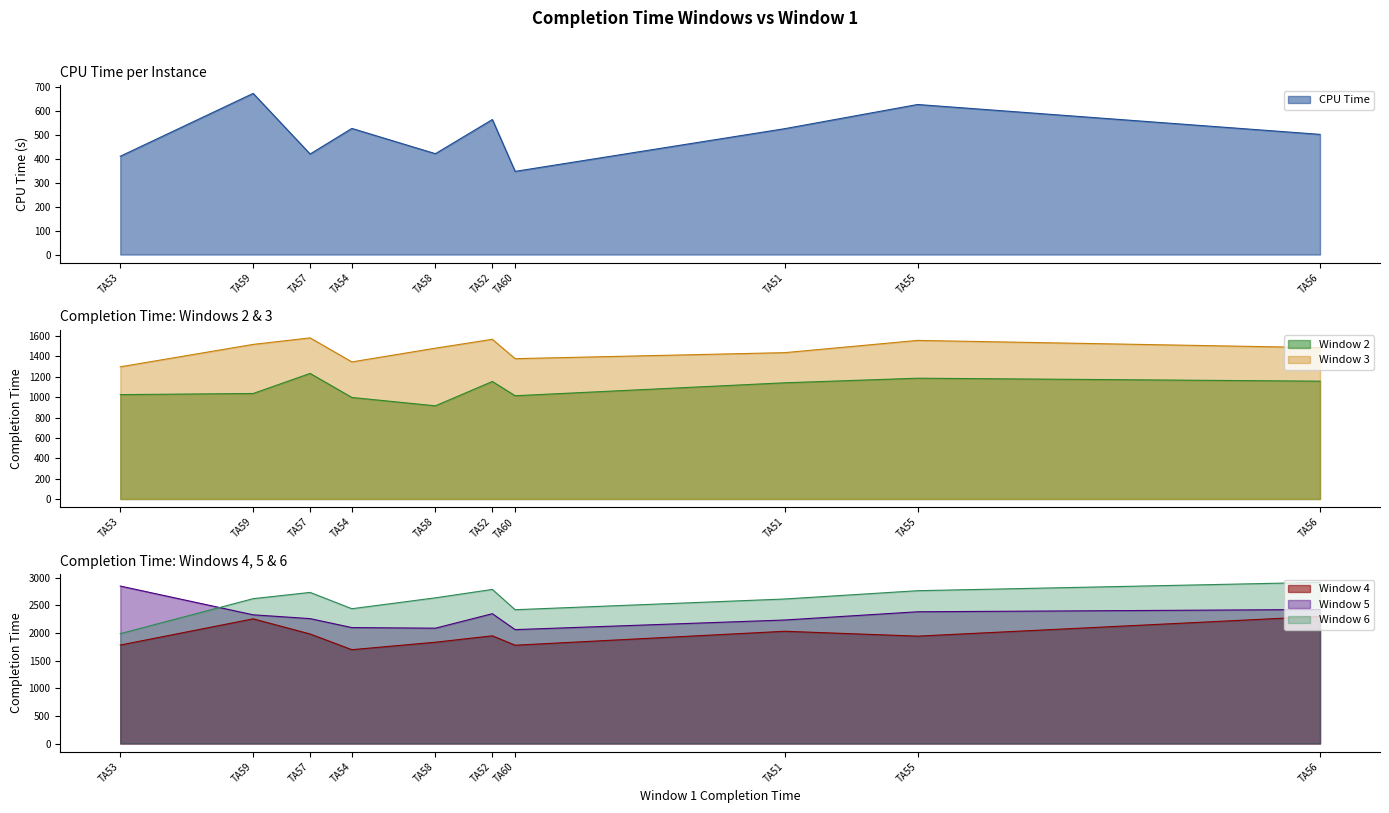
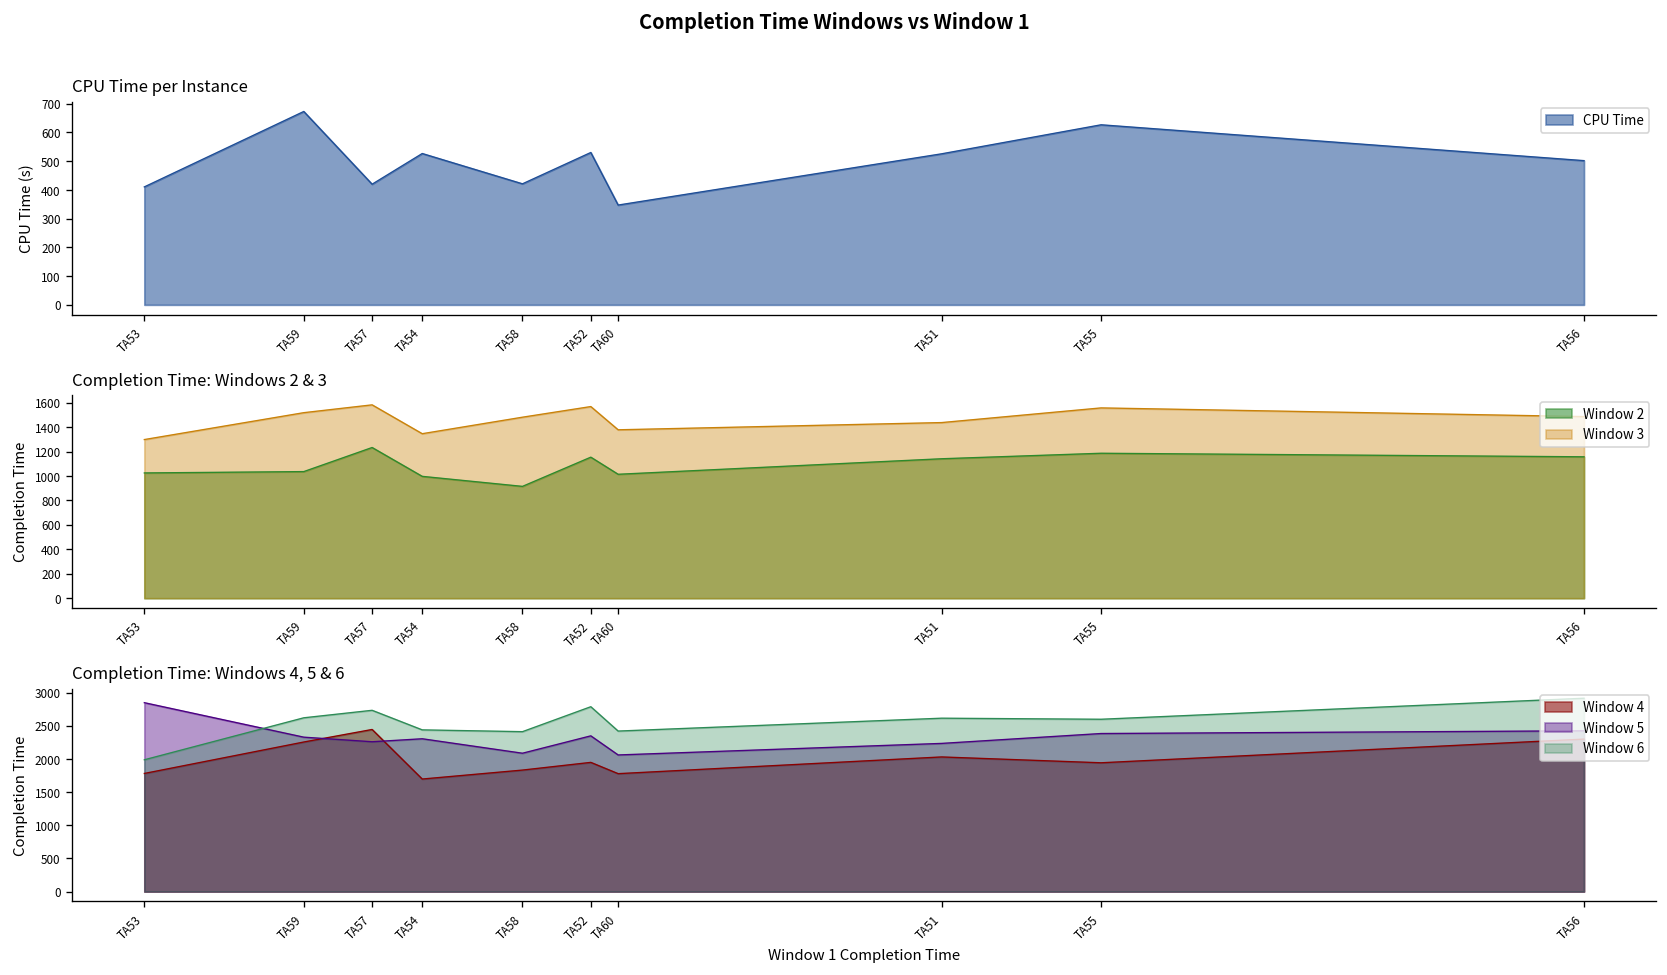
  {
    "CPU Time per Instance": {
      "TA53": 410,
      "TA59": 670,
      "TA57": 420,
      "TA54": 530,
      "TA58": 420,
-     "TA52": 560,
+     "TA52": 530,
      "TA60": 350,
      "TA51": 530,
      "TA55": 630,
      "TA56": 500
    },
    "Completion Time: Windows 2 & 3": {
      "Window 2": {
        "TA53": 1030,
        "TA59": 1040,
        "TA57": 1230,
        "TA54": 1000,
        "TA58": 920,
        "TA52": 1150,
        "TA60": 1010,
        "TA51": 1140,
        "TA55": 1190,
        "TA56": 1160
      },
      "Window 3": {
        "TA53": 1300,
        "TA59": 1520,
        "TA57": 1580,
        "TA54": 1350,
        "TA58": 1480,
        "TA52": 1570,
        "TA60": 1380,
        "TA51": 1440,
        "TA55": 1560
      }
    },
    "Completion Time: Windows 4, 5 & 6": {
      "Window 4": {
        "TA53": 1800,
        "TA59": 2300,
-       "TA57": 2000,
+       "TA57": 2400,
        "TA54": 1700,
        "TA58": 1800,
        "TA52": 1900,
        "TA60": 1800,
        "TA51": 2000,
        "TA55": 1900
      },
      "Window 5": {
        "TA53": 2800,
        "TA59": 2300,
        "TA57": 2300,
-       "TA54": 2100,
+       "TA54": 2300,
        "TA58": 2100,
        "TA52": 2300,
        "TA60": 2100,
        "TA51": 2200,
        "TA55": 2400
      },
      "Window 6": {
        "TA53": 2000,
        "TA59": 2600,
        "TA57": 2700,
        "TA54": 2400,
-       "TA58": 2600,
+       "TA58": 2400,
        "TA52": 2800,
        "TA60": 2400,
        "TA51": 2600,
-       "TA55": 2800
+       "TA55": 2600
      }
    }
  }
